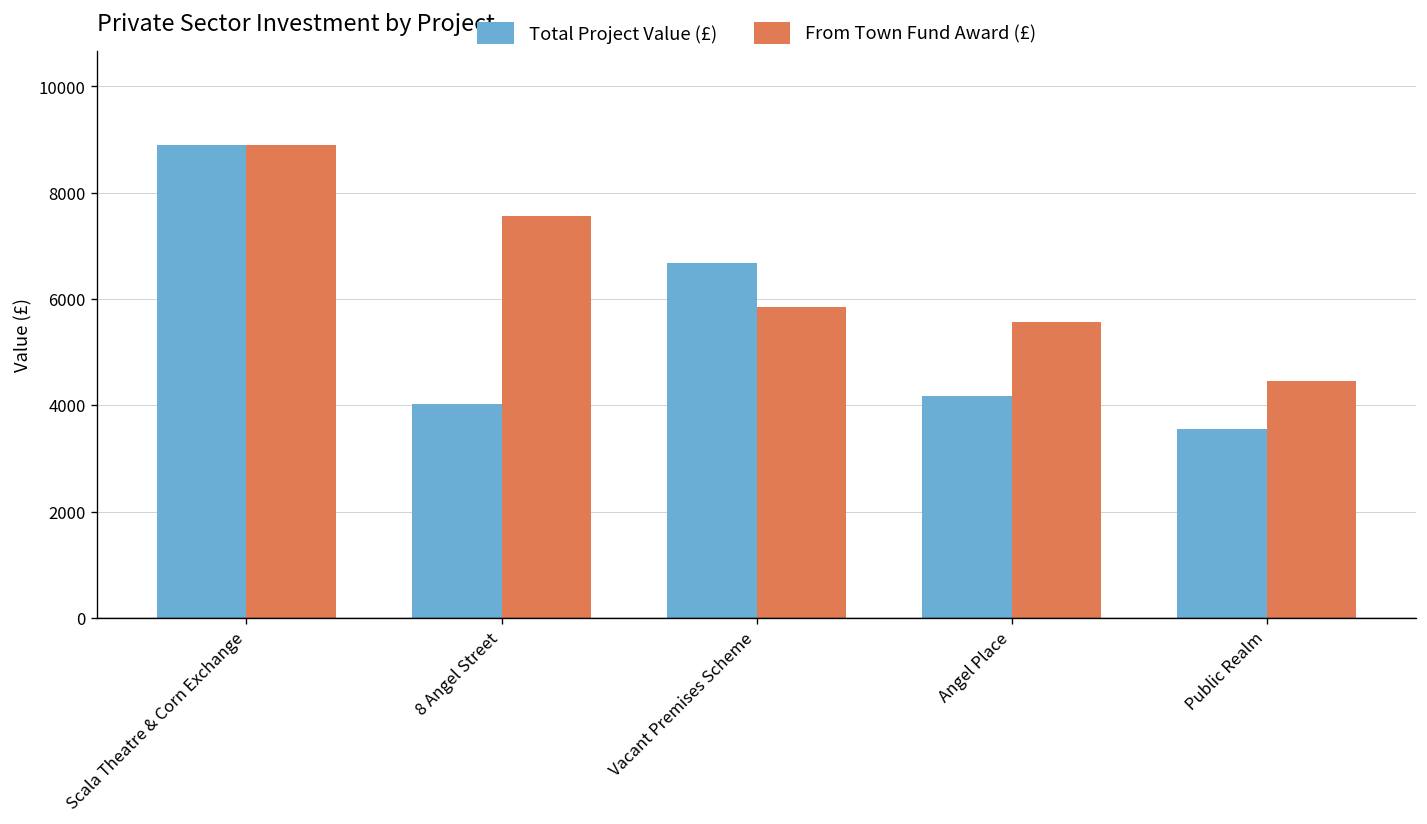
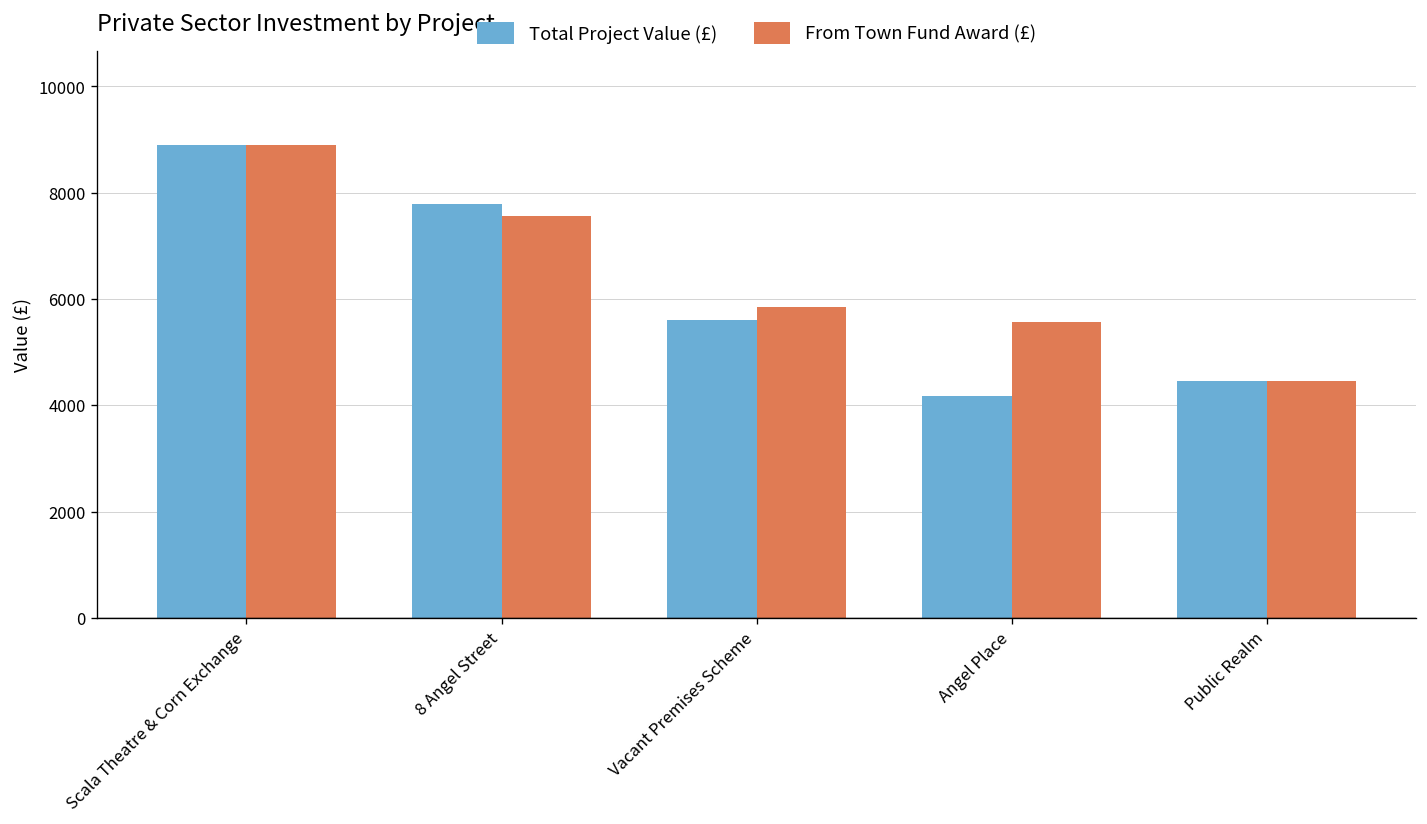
  {
    "Total Project Value (£)": {
      "Scala Theatre & Corn Exchange": 8900,
-     "8 Angel Street": 4000,
-     "Vacant Premises Scheme": 6700,
+     "8 Angel Street": 7800,
+     "Vacant Premises Scheme": 5600,
      "Angel Place": 4200,
-     "Public Realm": 3600
+     "Public Realm": 4500
    },
    "From Town Fund Award (£)": {
      "Scala Theatre & Corn Exchange": 8900,
      "8 Angel Street": 7600,
      "Vacant Premises Scheme": 5900,
      "Angel Place": 5600,
      "Public Realm": 4500
    }
  }
